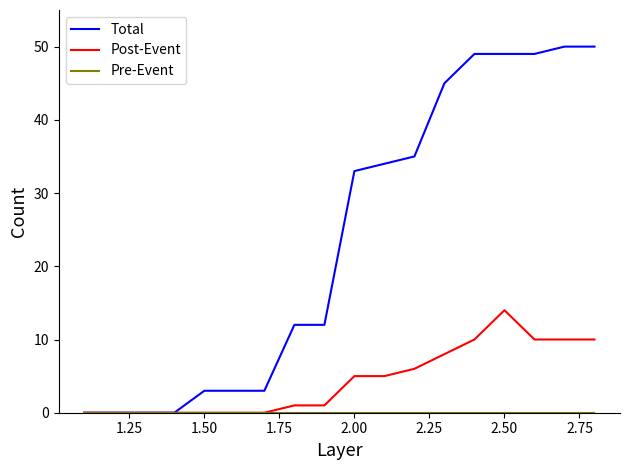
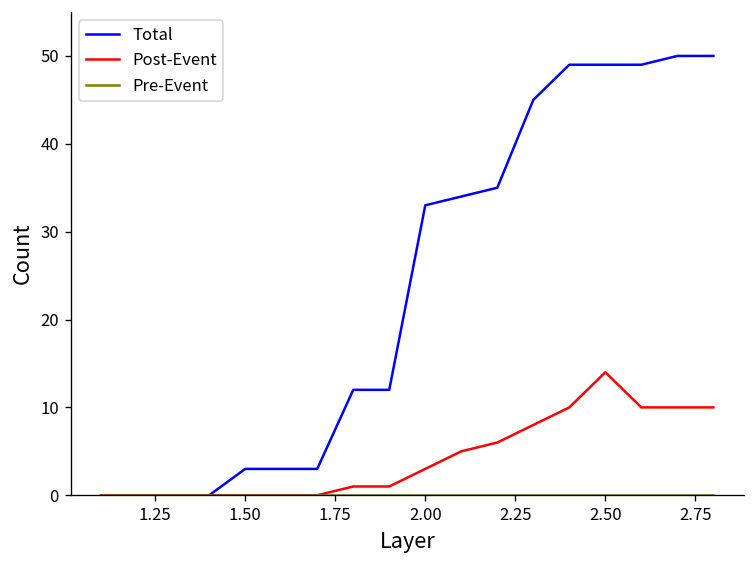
  {
    "Total": {
      "1.50": 3,
      "2.00": 33,
      "2.50": 49
    },
    "Post-Event": {
-     "2.00": 5,
+     "2.00": 3,
      "2.50": 14
    },
    "Pre-Event": {
      "2.00": 0,
      "2.50": 0
    }
  }
